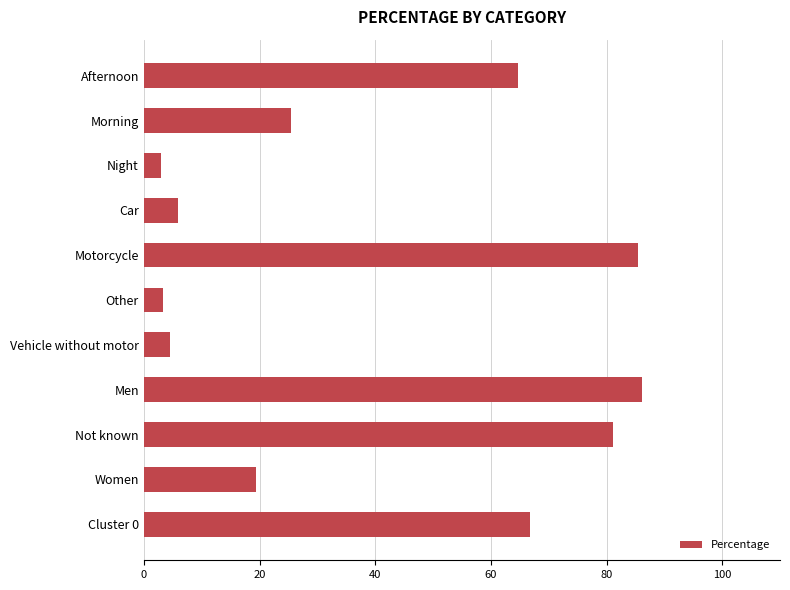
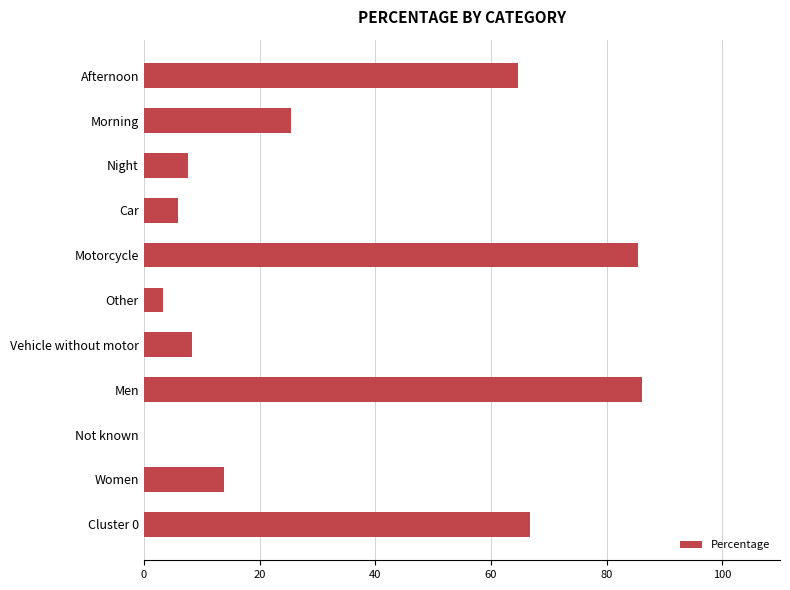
  {
    "Afternoon": 65,
    "Morning": 25,
-   "Night": 3,
+   "Night": 8,
    "Car": 6,
    "Motorcycle": 85,
    "Other": 3,
-   "Vehicle without motor": 5,
+   "Vehicle without motor": 8,
    "Men": 86,
-   "Not known": 81,
-   "Women": 19,
+   "Not known": 0,
+   "Women": 14,
    "Cluster 0": 67
  }
